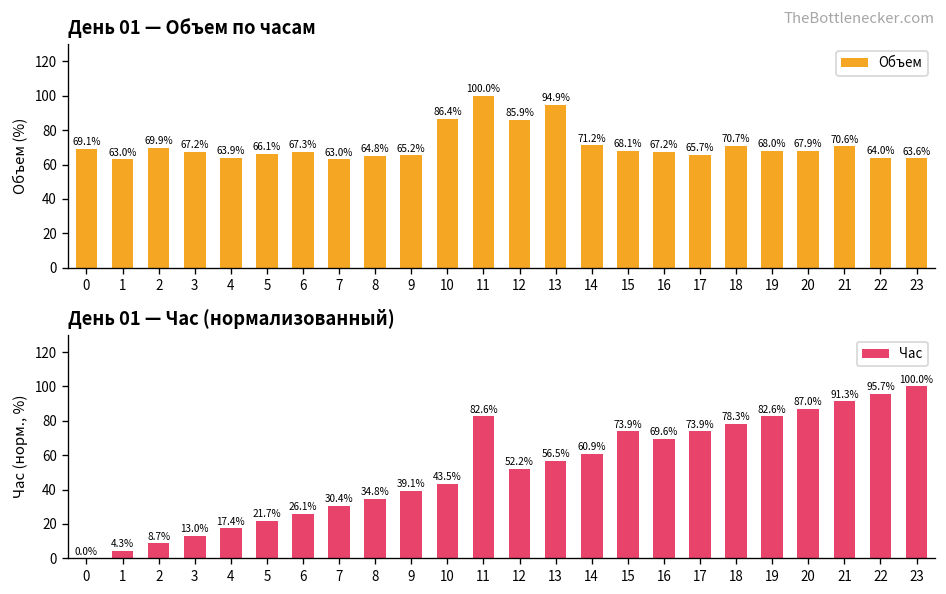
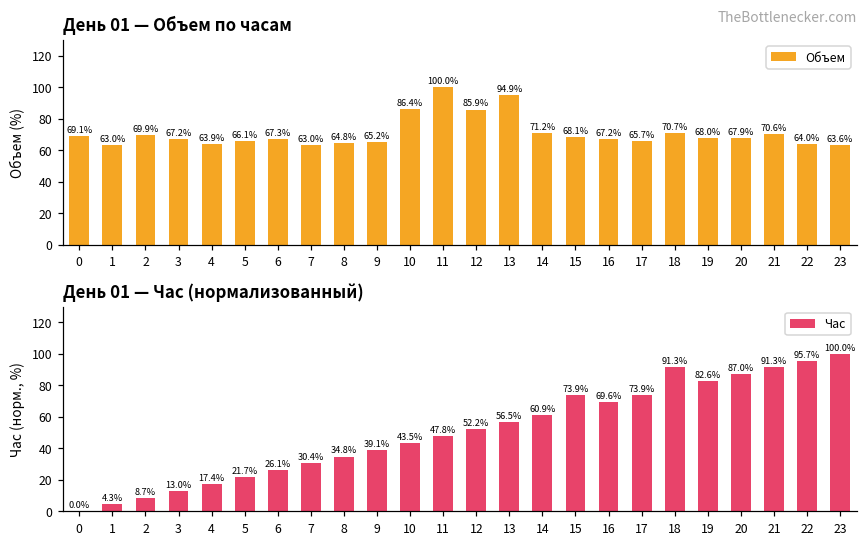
  {
    "День 01 — Объем по часам": {
      "0": "69.1%",
      "1": "63.0%",
      "2": "69.9%",
      "3": "67.2%",
      "4": "63.9%",
      "5": "66.1%",
      "6": "67.3%",
      "7": "63.0%",
      "8": "64.8%",
      "9": "65.2%",
      "10": "86.4%",
      "11": "100.0%",
      "12": "85.9%",
      "13": "94.9%",
      "14": "71.2%",
      "15": "68.1%",
      "16": "67.2%",
      "17": "65.7%",
      "18": "70.7%",
      "19": "68.0%",
      "20": "67.9%",
      "21": "70.6%",
      "22": "64.0%",
      "23": "63.6%"
    },
    "День 01 — Час (нормализованный)": {
      "0": "0.0%",
      "1": "4.3%",
      "2": "8.7%",
      "3": "13.0%",
      "4": "17.4%",
      "5": "21.7%",
      "6": "26.1%",
      "7": "30.4%",
      "8": "34.8%",
      "9": "39.1%",
      "10": "43.5%",
-     "11": "82.6%",
+     "11": "47.8%",
      "12": "52.2%",
      "13": "56.5%",
      "14": "60.9%",
      "15": "73.9%",
      "16": "69.6%",
      "17": "73.9%",
-     "18": "78.3%",
+     "18": "91.3%",
      "19": "82.6%",
      "20": "87.0%",
      "21": "91.3%",
      "22": "95.7%",
      "23": "100.0%"
    }
  }
